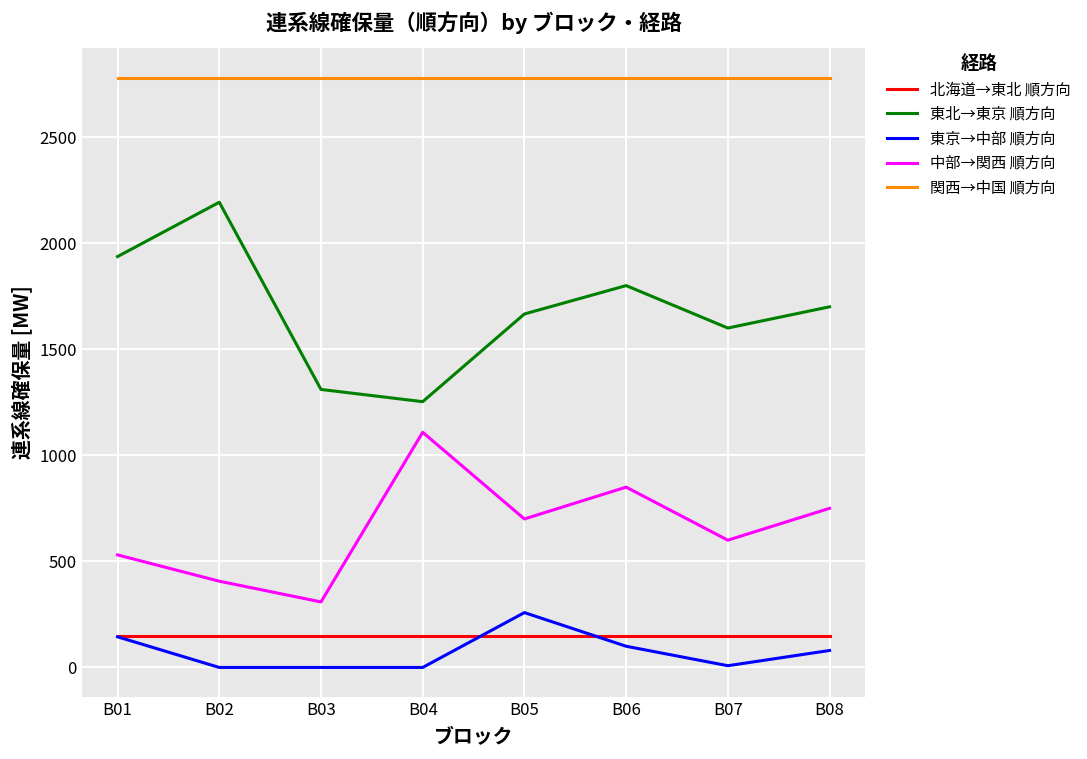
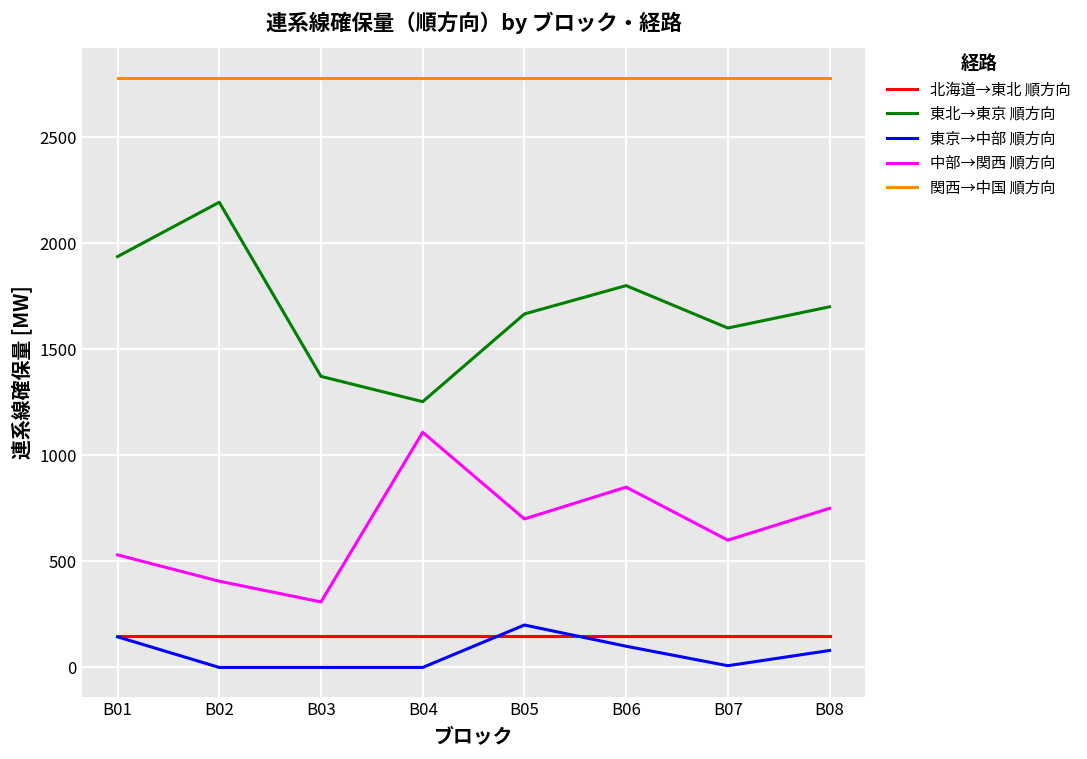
  {
    "北海道→東北 順方向": {
      "B02": 150,
      "B03": 150,
      "B04": 150,
      "B05": 150,
      "B06": 150,
      "B07": 150,
      "B08": 150
    },
    "東北→東京 順方向": {
      "B01": 1940,
      "B02": 2190,
-     "B03": 1310,
+     "B03": 1370,
      "B04": 1250,
      "B05": 1670,
      "B06": 1800,
      "B07": 1600,
      "B08": 1700
    },
    "東京→中部 順方向": {
      "B02": 0,
      "B03": 0,
      "B04": 0,
-     "B05": 260,
+     "B05": 200,
      "B06": 100,
      "B07": 10,
      "B08": 80
    },
    "中部→関西 順方向": {
      "B01": 530,
      "B02": 410,
      "B03": 310,
      "B04": 1110,
      "B05": 700,
      "B06": 850,
      "B07": 600,
      "B08": 750
    },
    "関西→中国 順方向": {
      "B01": 2780,
      "B02": 2780,
      "B03": 2780,
      "B04": 2780,
      "B05": 2780,
      "B06": 2780,
      "B07": 2780,
      "B08": 2780
    }
  }
